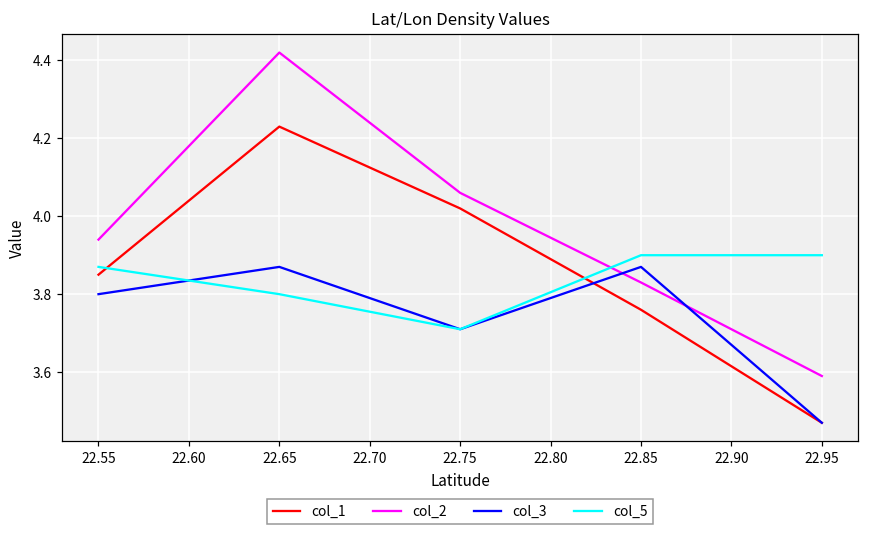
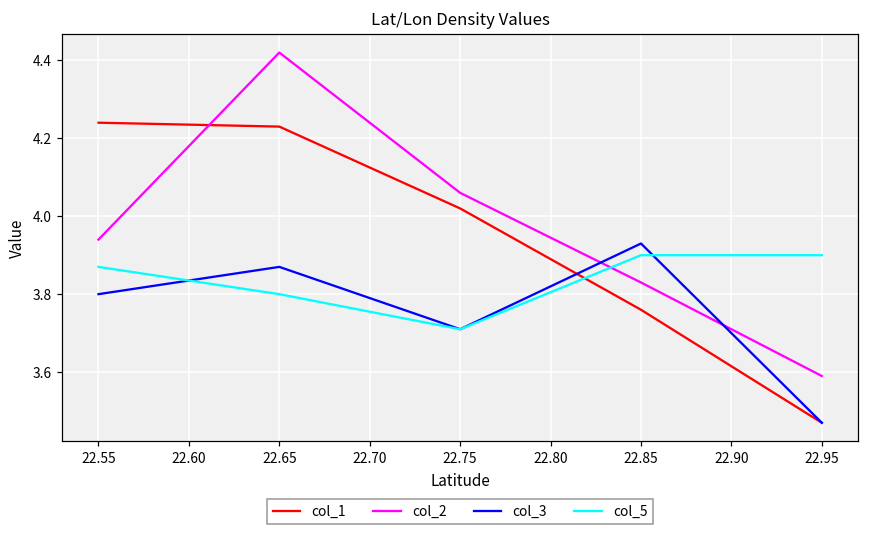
  {
    "col_1": {
-     "22.55": 3.85,
+     "22.55": 4.24,
      "22.65": 4.23,
      "22.75": 4.02,
      "22.85": 3.76
    },
    "col_2": {
      "22.55": 3.94,
      "22.65": 4.42,
      "22.75": 4.06,
      "22.85": 3.83,
      "22.95": 3.59
    },
    "col_3": {
      "22.55": 3.80,
      "22.65": 3.87,
-     "22.85": 3.87
+     "22.85": 3.93
    },
    "col_5": {
      "22.55": 3.87,
      "22.65": 3.80,
      "22.85": 3.90,
      "22.95": 3.90
    }
  }
